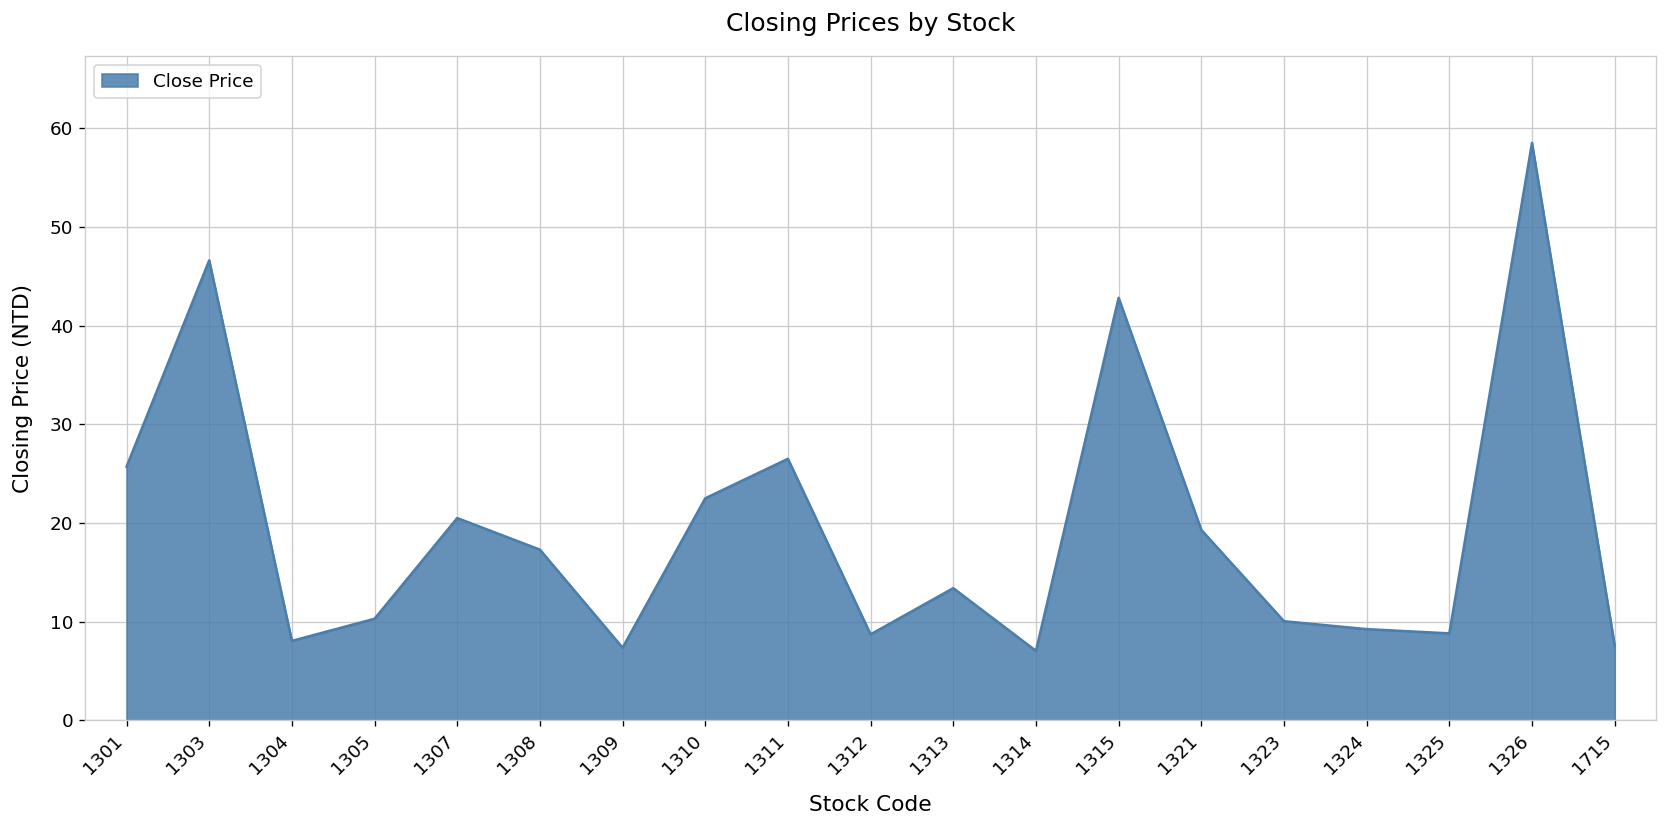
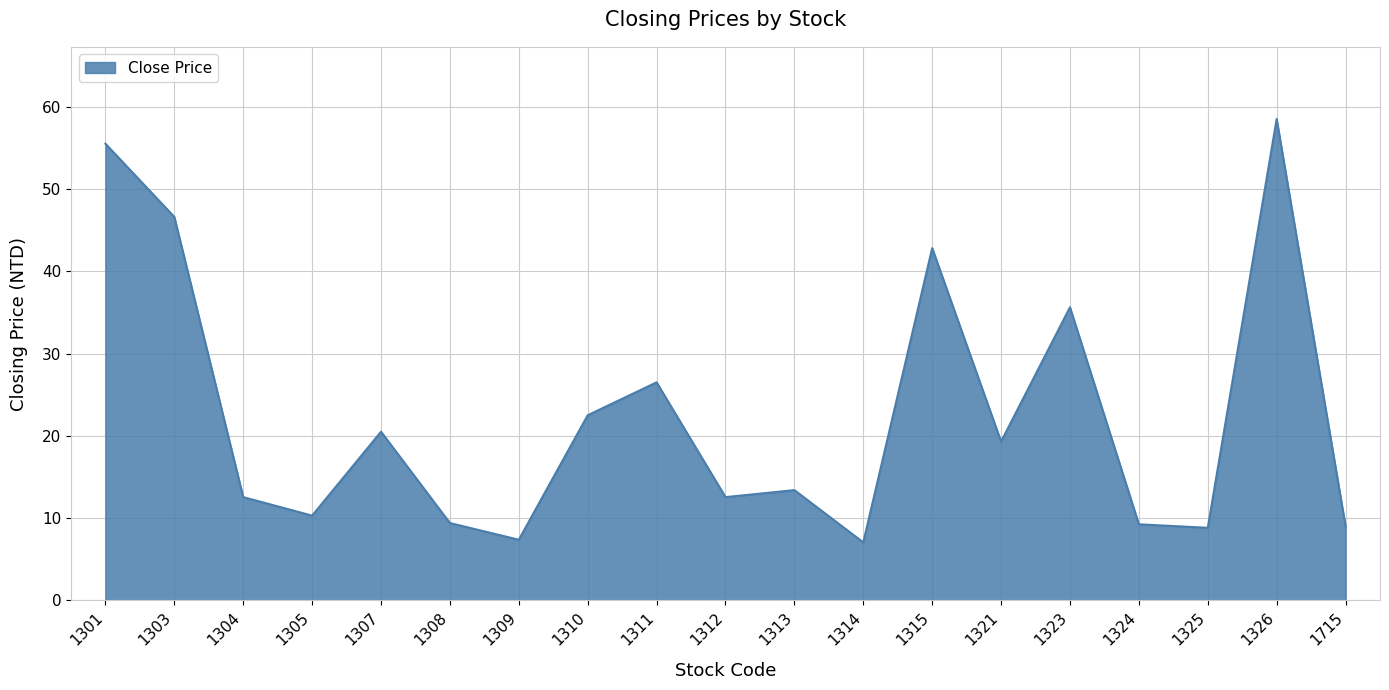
  {
-   "1301": 26,
+   "1301": 56,
    "1303": 47,
-   "1304": 8,
+   "1304": 13,
    "1305": 10,
    "1307": 21,
-   "1308": 17,
+   "1308": 9,
    "1309": 7,
    "1310": 23,
    "1311": 27,
-   "1312": 9,
+   "1312": 13,
    "1313": 13,
    "1314": 7,
    "1315": 43,
    "1321": 19,
-   "1323": 10,
+   "1323": 36,
    "1324": 9,
    "1325": 9,
    "1326": 59,
-   "1715": 8
+   "1715": 9
  }
